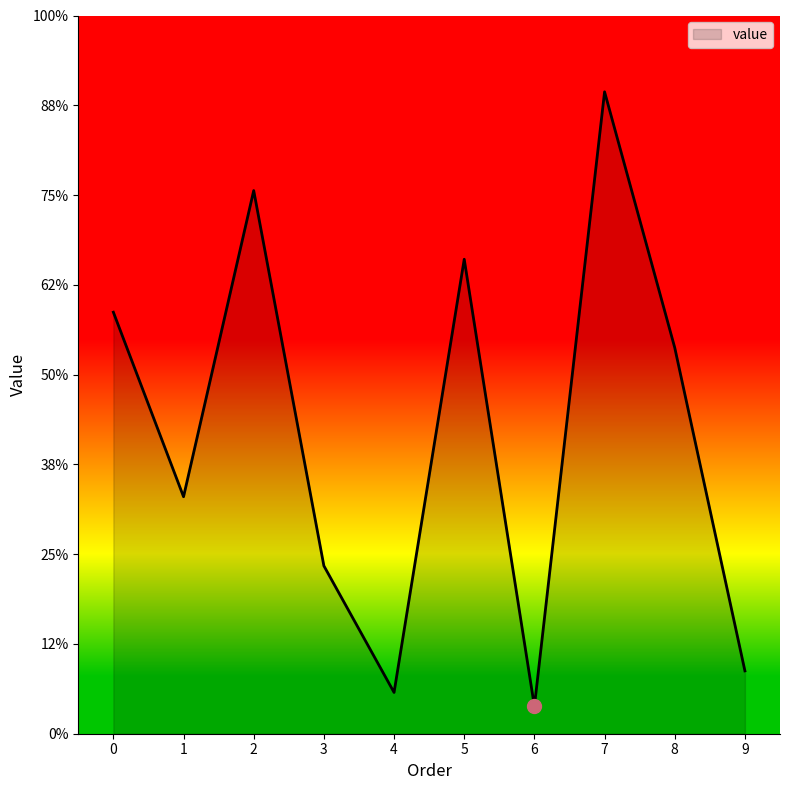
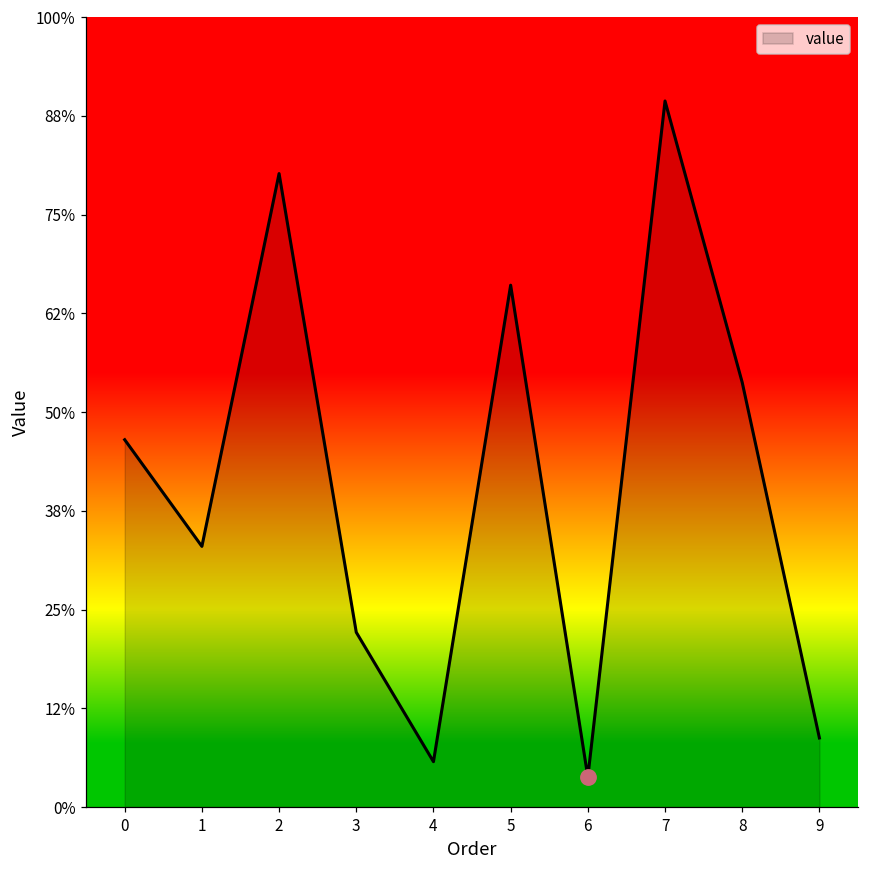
  {
    "value": {
-     "0": "59%",
+     "0": "47%",
      "1": "33%",
-     "2": "76%",
-     "3": "23%",
+     "2": "80%",
+     "3": "22%",
      "4": "6%",
      "5": "66%",
      "7": "89%",
      "8": "54%",
      "9": "9%"
    }
  }
